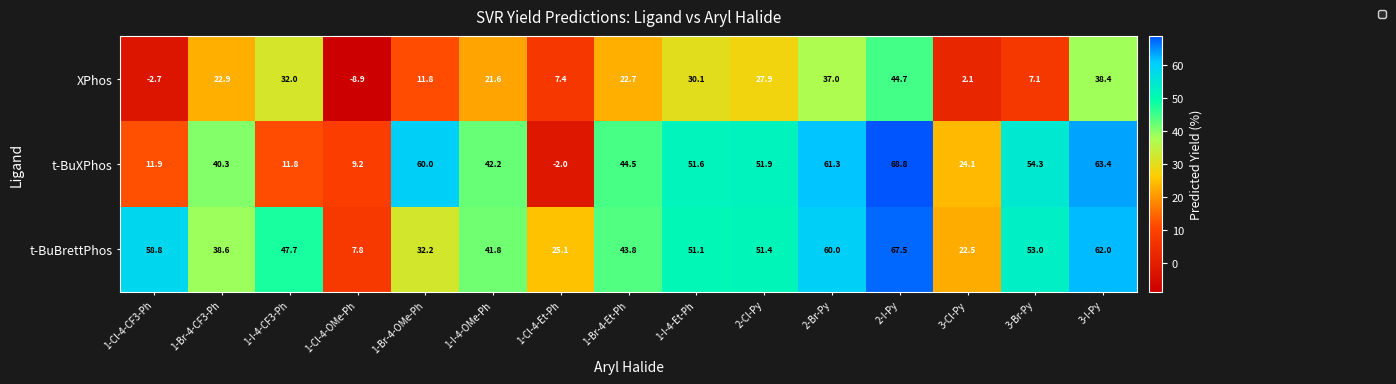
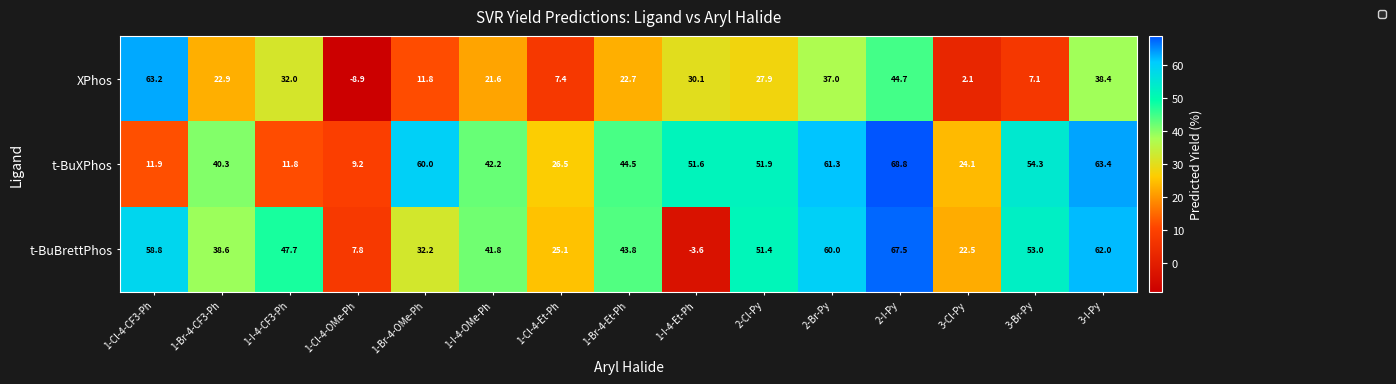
  {
    "XPhos": {
-     "1-Cl-4-CF3-Ph": -2.7,
+     "1-Cl-4-CF3-Ph": 63.2,
      "1-Br-4-CF3-Ph": 22.9,
      "1-I-4-CF3-Ph": 32.0,
      "1-Cl-4-OMe-Ph": -8.9,
      "1-Br-4-OMe-Ph": 11.8,
      "1-I-4-OMe-Ph": 21.6,
      "1-Cl-4-Et-Ph": 7.4,
      "1-Br-4-Et-Ph": 22.7,
      "1-I-4-Et-Ph": 30.1,
      "2-Cl-Py": 27.9,
      "2-Br-Py": 37.0,
      "2-I-Py": 44.7,
      "3-Cl-Py": 2.1,
      "3-Br-Py": 7.1,
      "3-I-Py": 38.4
    },
    "t-BuXPhos": {
      "1-Cl-4-CF3-Ph": 11.9,
      "1-Br-4-CF3-Ph": 40.3,
      "1-I-4-CF3-Ph": 11.8,
      "1-Cl-4-OMe-Ph": 9.2,
      "1-Br-4-OMe-Ph": 60.0,
      "1-I-4-OMe-Ph": 42.2,
-     "1-Cl-4-Et-Ph": -2.0,
+     "1-Cl-4-Et-Ph": 26.5,
      "1-Br-4-Et-Ph": 44.5,
      "1-I-4-Et-Ph": 51.6,
      "2-Cl-Py": 51.9,
      "2-Br-Py": 61.3,
      "2-I-Py": 68.8,
      "3-Cl-Py": 24.1,
      "3-Br-Py": 54.3,
      "3-I-Py": 63.4
    },
    "t-BuBrettPhos": {
      "1-Cl-4-CF3-Ph": 58.8,
      "1-Br-4-CF3-Ph": 38.6,
      "1-I-4-CF3-Ph": 47.7,
      "1-Cl-4-OMe-Ph": 7.8,
      "1-Br-4-OMe-Ph": 32.2,
      "1-I-4-OMe-Ph": 41.8,
      "1-Cl-4-Et-Ph": 25.1,
      "1-Br-4-Et-Ph": 43.8,
-     "1-I-4-Et-Ph": 51.1,
+     "1-I-4-Et-Ph": -3.6,
      "2-Cl-Py": 51.4,
      "2-Br-Py": 60.0,
      "2-I-Py": 67.5,
      "3-Cl-Py": 22.5,
      "3-Br-Py": 53.0,
      "3-I-Py": 62.0
    }
  }
